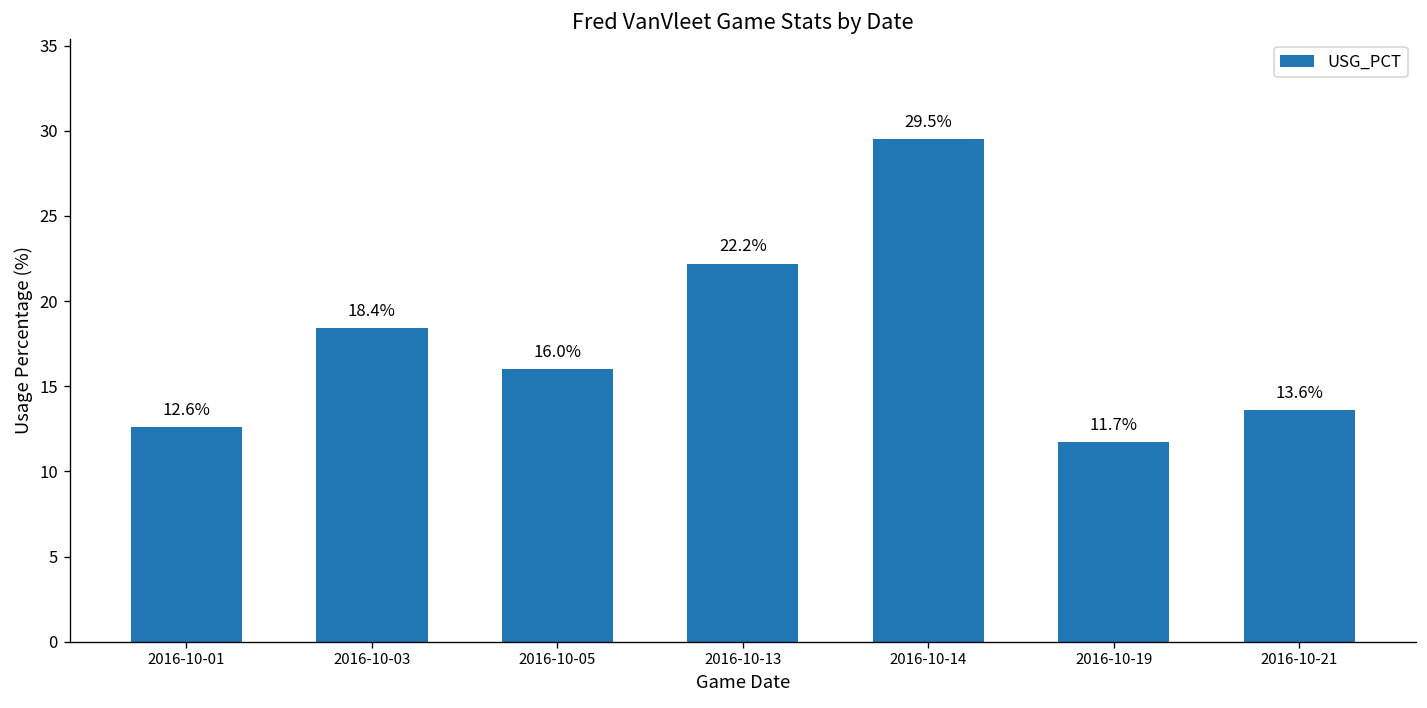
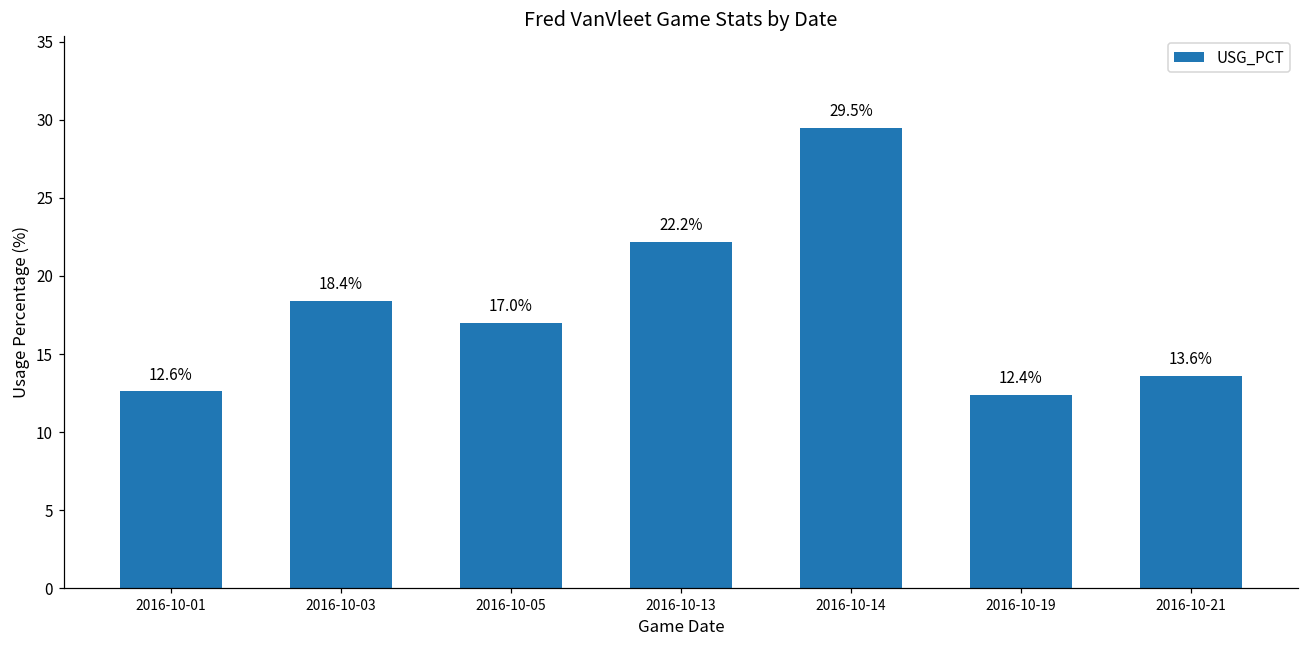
  {
    "2016-10-01": "12.6%",
    "2016-10-03": "18.4%",
-   "2016-10-05": "16.0%",
+   "2016-10-05": "17.0%",
    "2016-10-13": "22.2%",
    "2016-10-14": "29.5%",
-   "2016-10-19": "11.7%",
+   "2016-10-19": "12.4%",
    "2016-10-21": "13.6%"
  }
